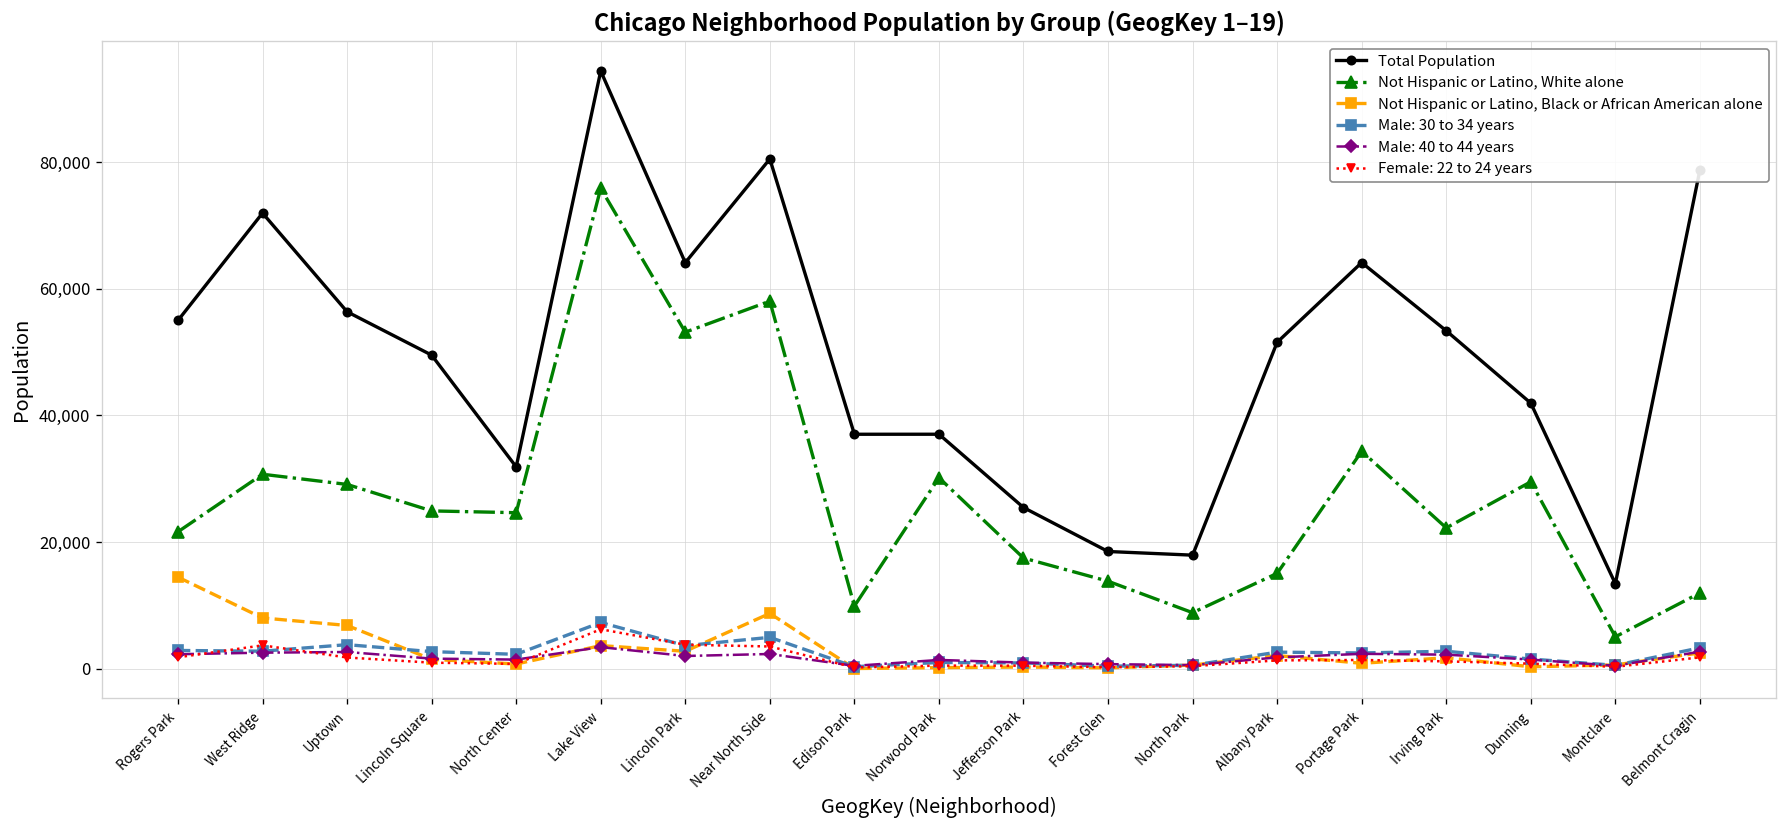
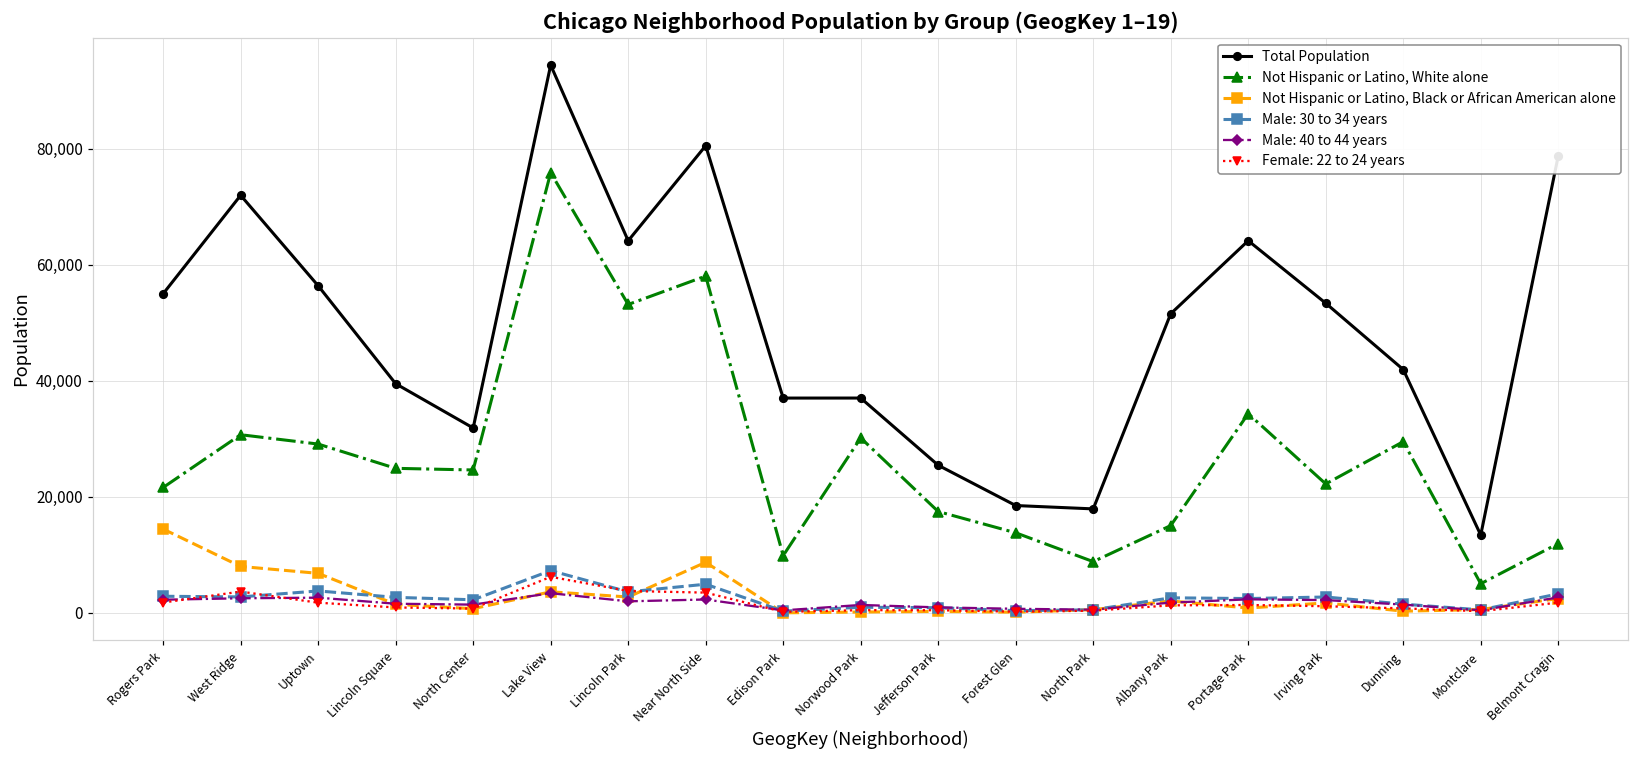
  {
    "Total Population": {
      "Rogers Park": "55,000",
      "West Ridge": "72,000",
      "Uptown": "56,000",
-     "Lincoln Square": "50,000",
+     "Lincoln Square": "39,000",
      "North Center": "32,000",
      "Lake View": "94,000",
      "Lincoln Park": "64,000",
      "Near North Side": "80,000",
      "Edison Park": "37,000",
      "Norwood Park": "37,000",
      "Jefferson Park": "25,000",
      "Forest Glen": "19,000",
      "North Park": "18,000",
      "Albany Park": "52,000",
      "Portage Park": "64,000",
      "Irving Park": "53,000",
      "Dunning": "42,000",
      "Montclare": "13,000"
    },
    "Not Hispanic or Latino, White alone": {
      "Rogers Park": "22,000",
      "West Ridge": "31,000",
      "Uptown": "29,000",
      "Lincoln Square": "25,000",
      "North Center": "25,000",
      "Lake View": "76,000",
      "Lincoln Park": "53,000",
      "Near North Side": "58,000",
      "Edison Park": "10,000",
      "Norwood Park": "30,000",
      "Jefferson Park": "17,000",
      "Forest Glen": "14,000",
      "North Park": "9,000",
      "Albany Park": "15,000",
      "Portage Park": "34,000",
      "Irving Park": "22,000",
      "Dunning": "30,000",
      "Montclare": "5,000",
      "Belmont Cragin": "12,000"
    },
    "Not Hispanic or Latino, Black or African American alone": {
      "Rogers Park": "14,000",
      "West Ridge": "8,000",
      "Uptown": "7,000",
      "Lincoln Park": "3,000",
      "Near North Side": "9,000",
      "Portage Park": "1,000",
      "Irving Park": "2,000"
    },
    "Male: 30 to 34 years": {
      "Rogers Park": "3,000",
      "Uptown": "4,000",
      "Lincoln Square": "3,000",
      "North Center": "2,000",
      "Lake View": "7,000",
      "Near North Side": "5,000",
      "Albany Park": "3,000",
      "Irving Park": "3,000",
      "Belmont Cragin": "3,000"
    },
    "Male: 40 to 44 years": {
      "Rogers Park": "2,000",
      "Uptown": "3,000",
      "North Center": "1,000",
      "Lincoln Park": "2,000",
      "Near North Side": "2,000",
      "Irving Park": "2,000"
    },
    "Female: 22 to 24 years": {
      "Rogers Park": "2,000",
      "West Ridge": "4,000",
      "Uptown": "2,000",
      "Lincoln Square": "1,000",
      "Lake View": "6,000",
      "Near North Side": "4,000",
      "Portage Park": "1,000",
      "Irving Park": "1,000",
      "Belmont Cragin": "2,000"
    }
  }
